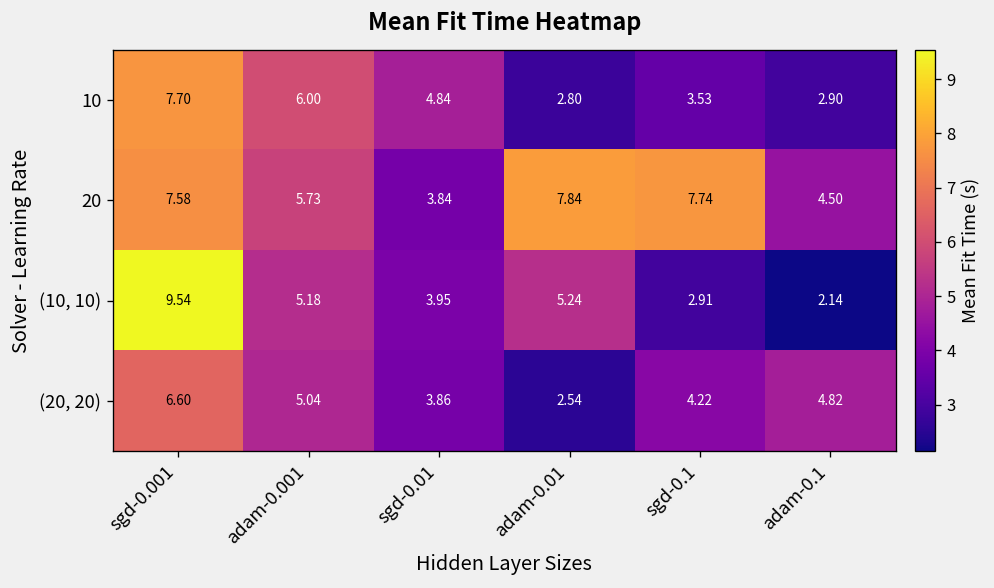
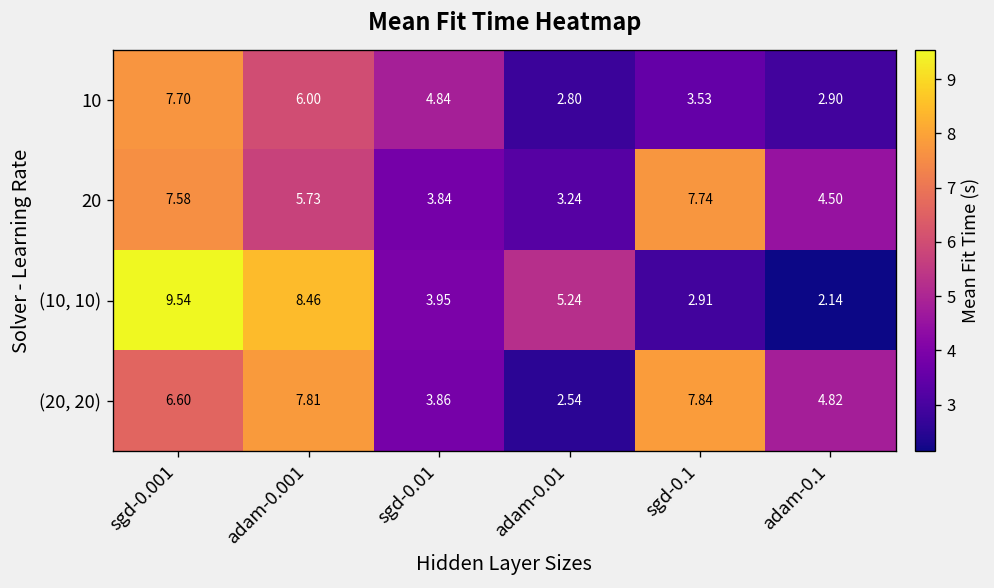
  {
    "10": {
      "sgd-0.001": 7.70,
      "adam-0.001": 6.00,
      "sgd-0.01": 4.84,
      "adam-0.01": 2.80,
      "sgd-0.1": 3.53,
      "adam-0.1": 2.90
    },
    "20": {
      "sgd-0.001": 7.58,
      "adam-0.001": 5.73,
      "sgd-0.01": 3.84,
-     "adam-0.01": 7.84,
+     "adam-0.01": 3.24,
      "sgd-0.1": 7.74,
      "adam-0.1": 4.50
    },
    "(10, 10)": {
      "sgd-0.001": 9.54,
-     "adam-0.001": 5.18,
+     "adam-0.001": 8.46,
      "sgd-0.01": 3.95,
      "adam-0.01": 5.24,
      "sgd-0.1": 2.91,
      "adam-0.1": 2.14
    },
    "(20, 20)": {
      "sgd-0.001": 6.60,
-     "adam-0.001": 5.04,
+     "adam-0.001": 7.81,
      "sgd-0.01": 3.86,
      "adam-0.01": 2.54,
-     "sgd-0.1": 4.22,
+     "sgd-0.1": 7.84,
      "adam-0.1": 4.82
    }
  }
